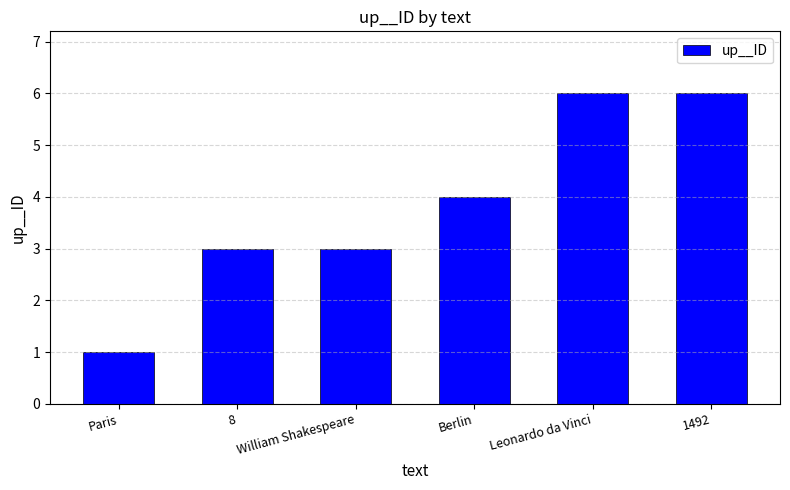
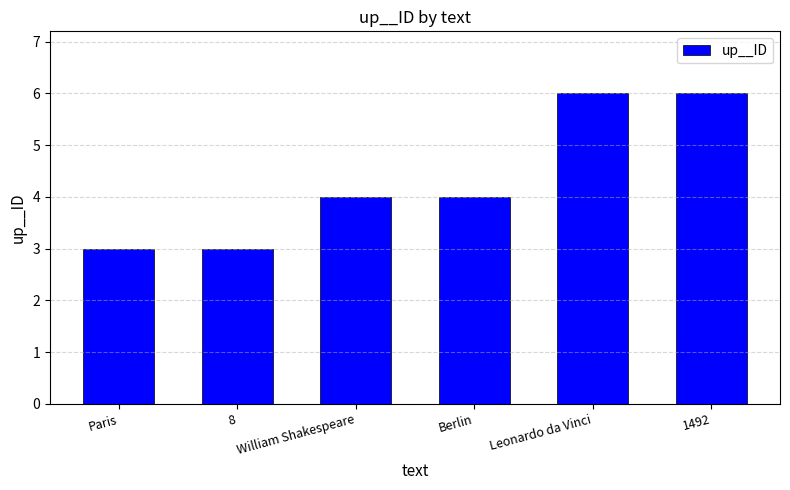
  {
-   "Paris": 1,
+   "Paris": 3,
    "8": 3,
-   "William Shakespeare": 3,
+   "William Shakespeare": 4,
    "Berlin": 4,
    "Leonardo da Vinci": 6,
    "1492": 6
  }
